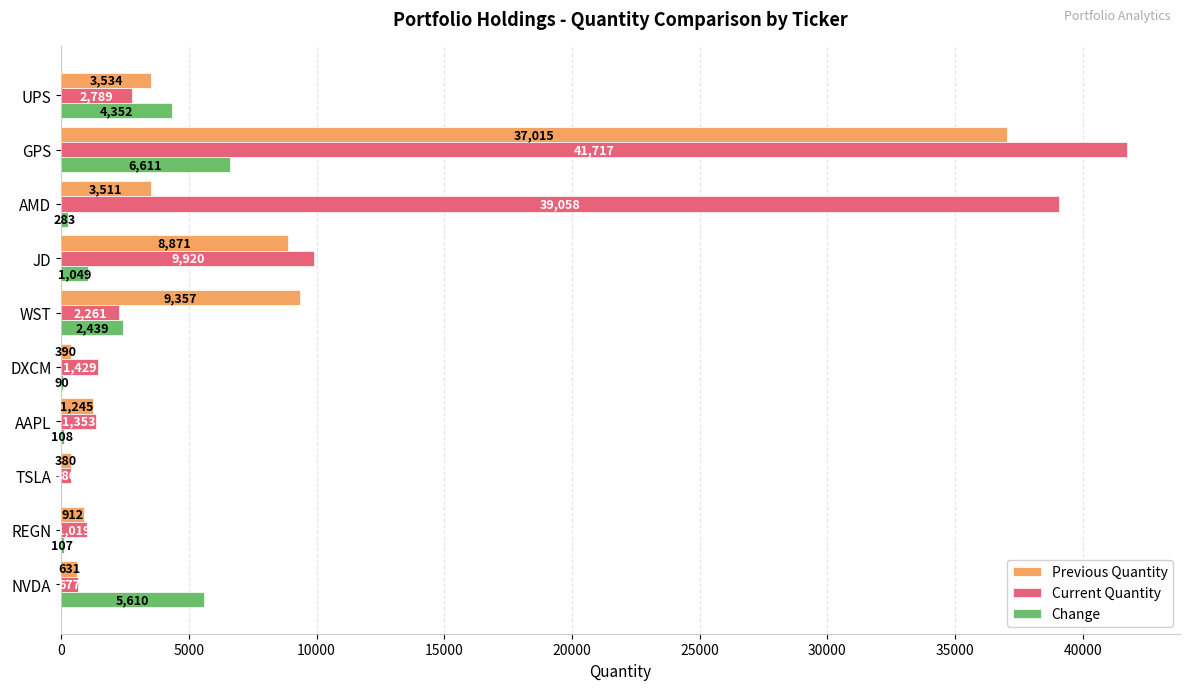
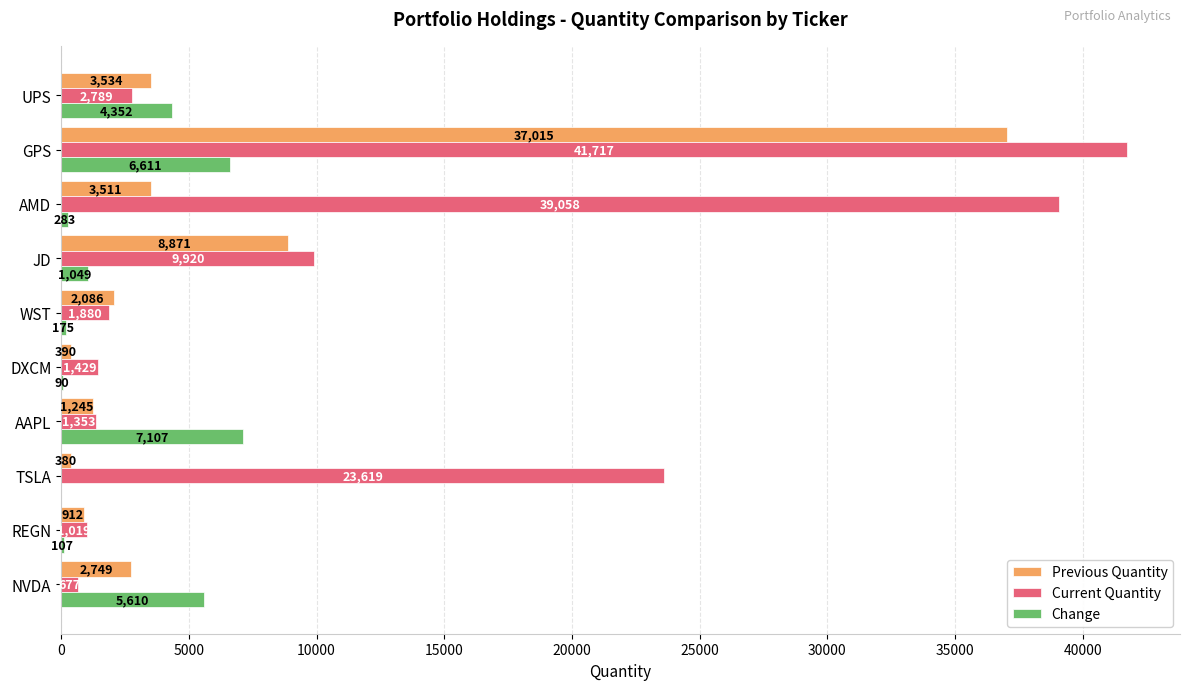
  {
    "Previous Quantity": {
      "UPS": "3,534",
      "GPS": "37,015",
      "AMD": "3,511",
      "JD": "8,871",
-     "WST": "9,357",
+     "WST": "2,086",
      "DXCM": "390",
      "AAPL": "1,245",
      "TSLA": "380",
      "REGN": "912",
-     "NVDA": "631"
+     "NVDA": "2,749"
    },
    "Current Quantity": {
      "UPS": "2,789",
      "GPS": "41,717",
      "AMD": "39,058",
      "JD": "9,920",
-     "WST": "2,261",
+     "WST": "1,880",
      "DXCM": "1,429",
      "AAPL": "1,353",
-     "TSLA": "400",
+     "TSLA": "23600",
      "REGN": "1,019",
      "NVDA": "677"
    },
    "Change": {
      "UPS": "4,352",
      "GPS": "6,611",
      "AMD": "283",
      "JD": "1,049",
-     "WST": "2,439",
+     "WST": "175",
      "DXCM": "90",
-     "AAPL": "108",
+     "AAPL": "7,107",
      "REGN": "107",
      "NVDA": "5,610"
    }
  }
